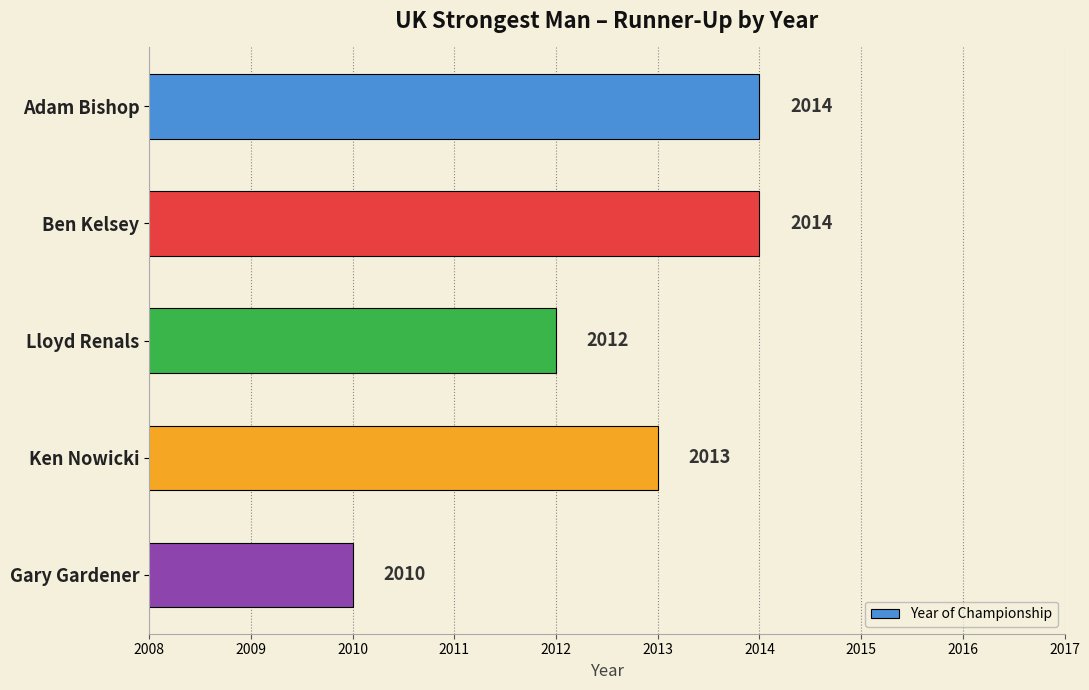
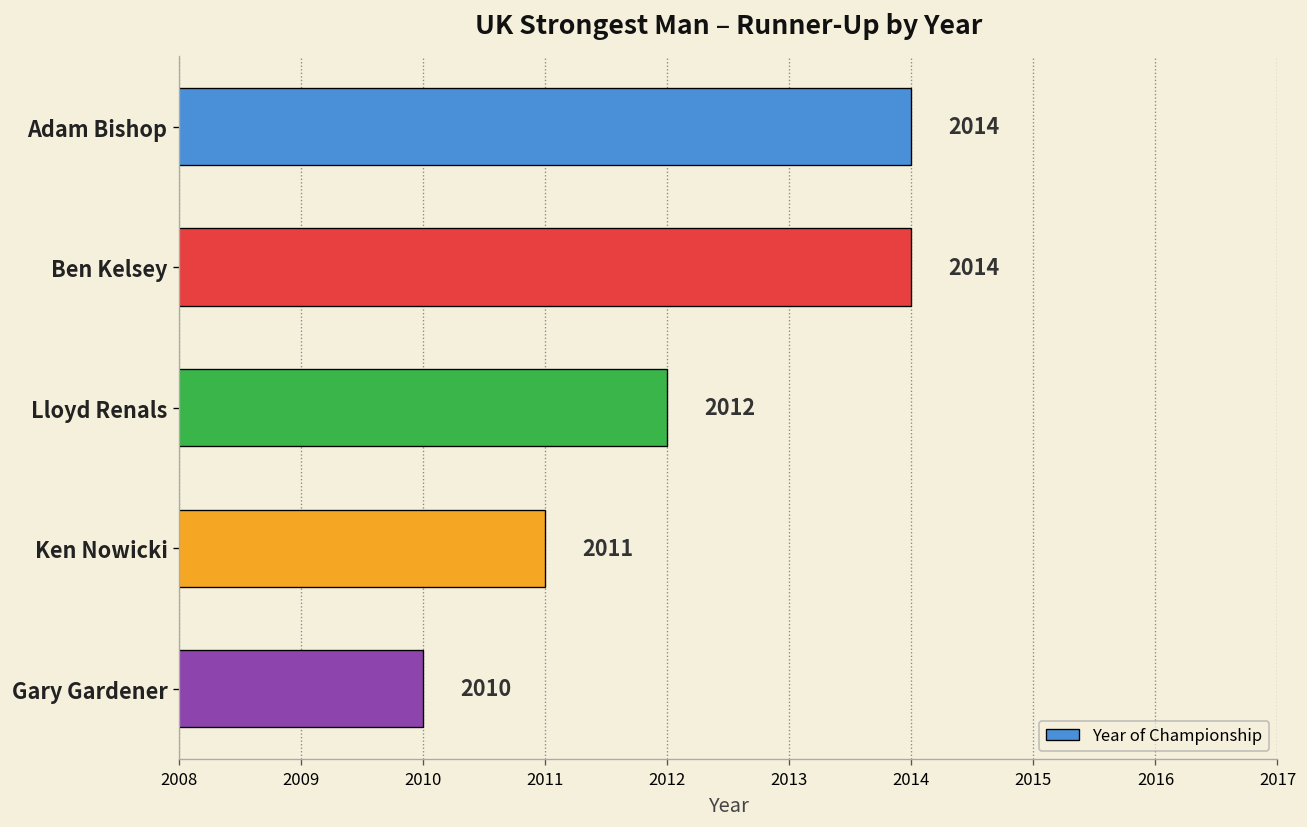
  {
-   "Ken Nowicki": 2013
+   "Ken Nowicki": 2011
  }
